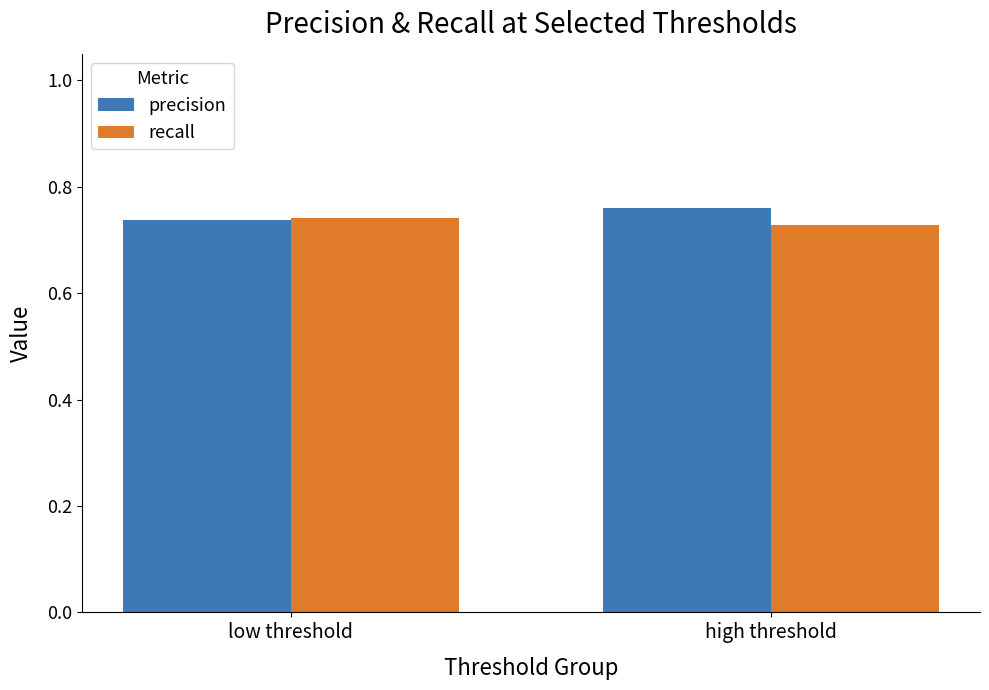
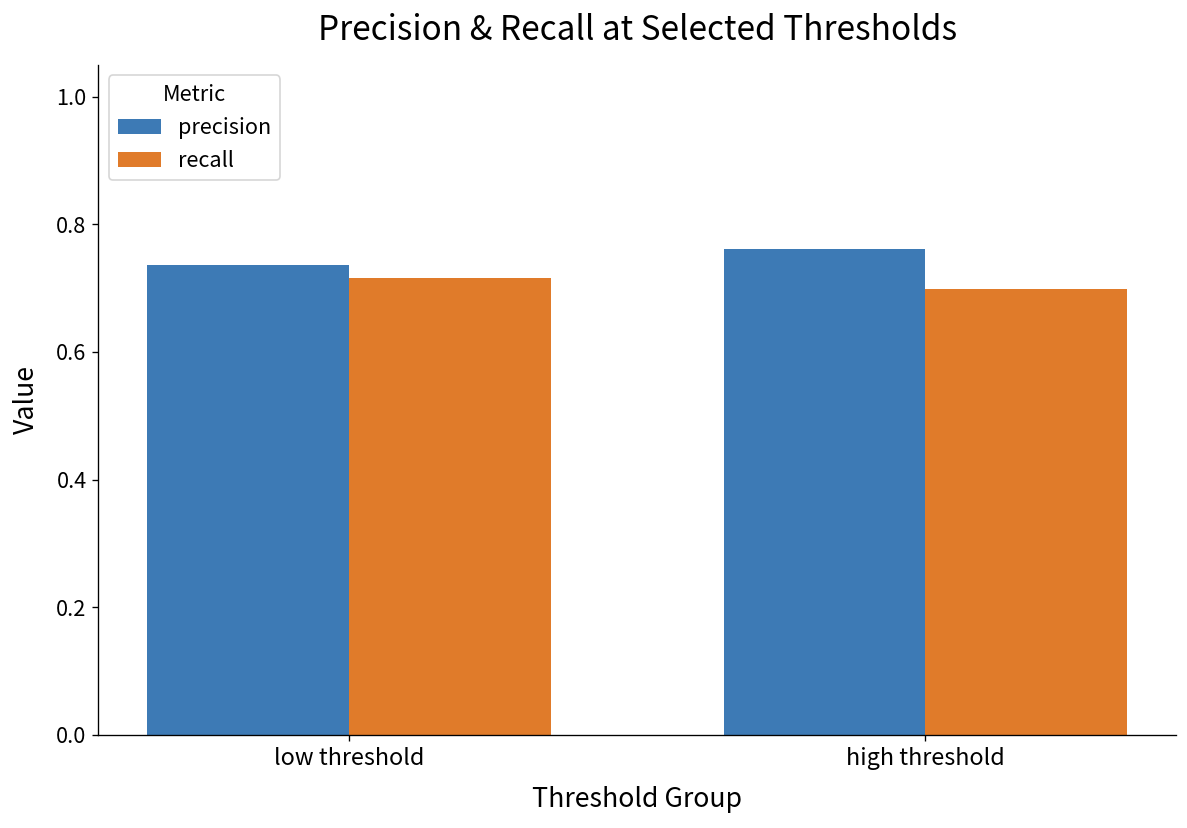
  {
    "precision": {
      "low threshold": 0.74,
      "high threshold": 0.76
    },
    "recall": {
-     "low threshold": 0.74,
-     "high threshold": 0.73
+     "low threshold": 0.72,
+     "high threshold": 0.70
    }
  }
